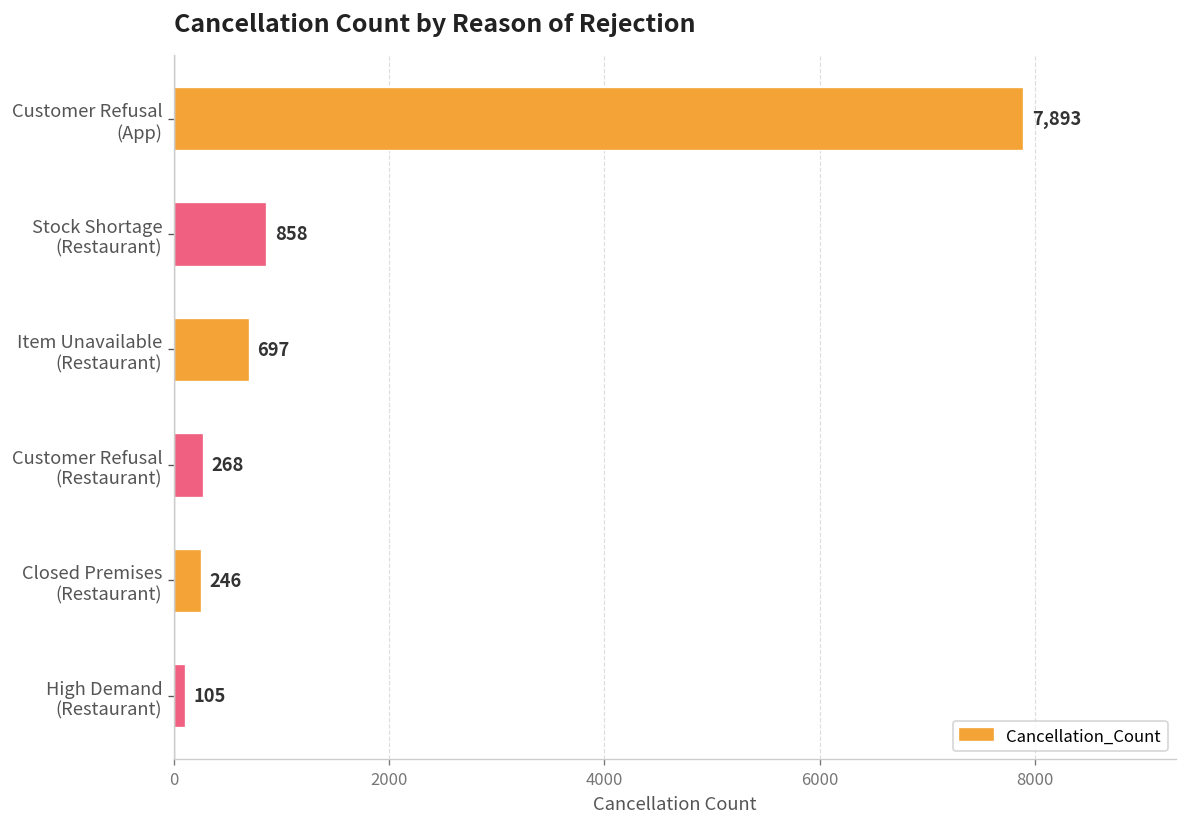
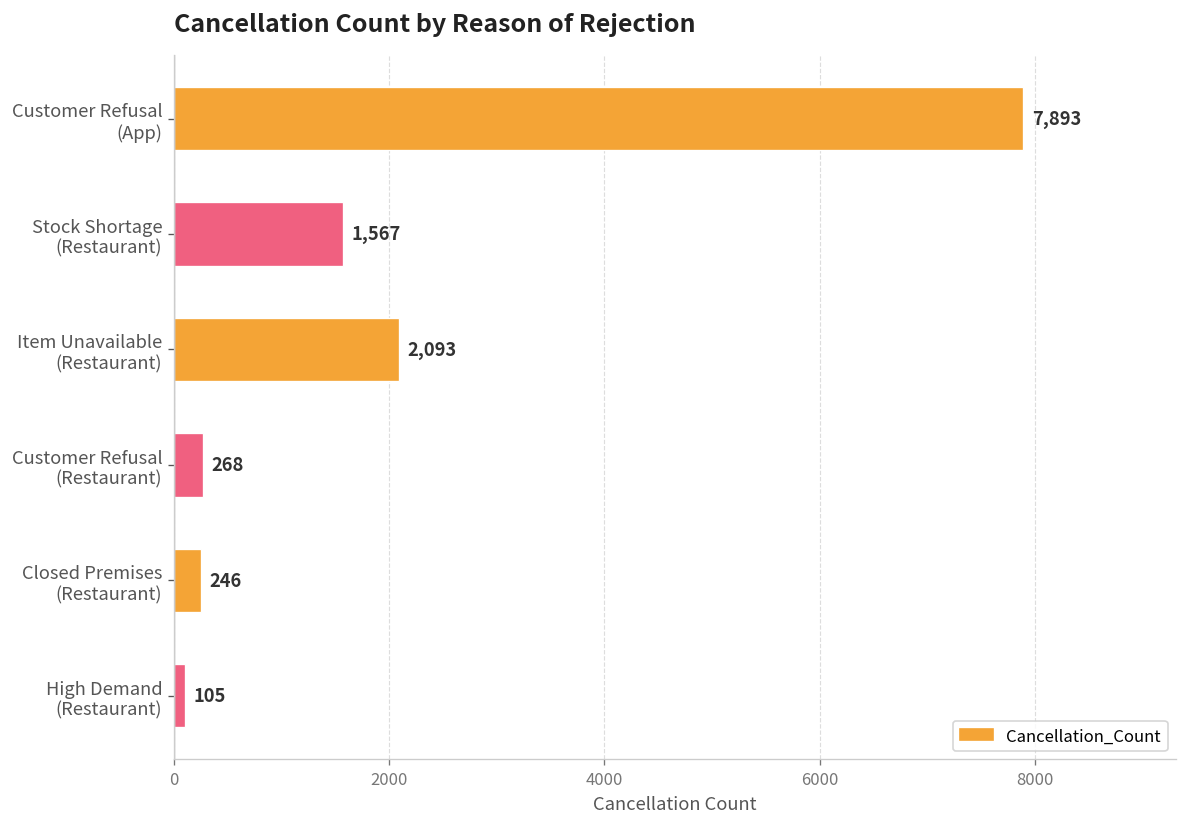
  {
    "Customer Refusal (App)": "7,893",
-   "Stock Shortage (Restaurant)": "858",
-   "Item Unavailable (Restaurant)": "697",
+   "Stock Shortage (Restaurant)": "1,567",
+   "Item Unavailable (Restaurant)": "2,093",
    "Customer Refusal (Restaurant)": "268",
    "Closed Premises (Restaurant)": "246",
    "High Demand (Restaurant)": "105"
  }
